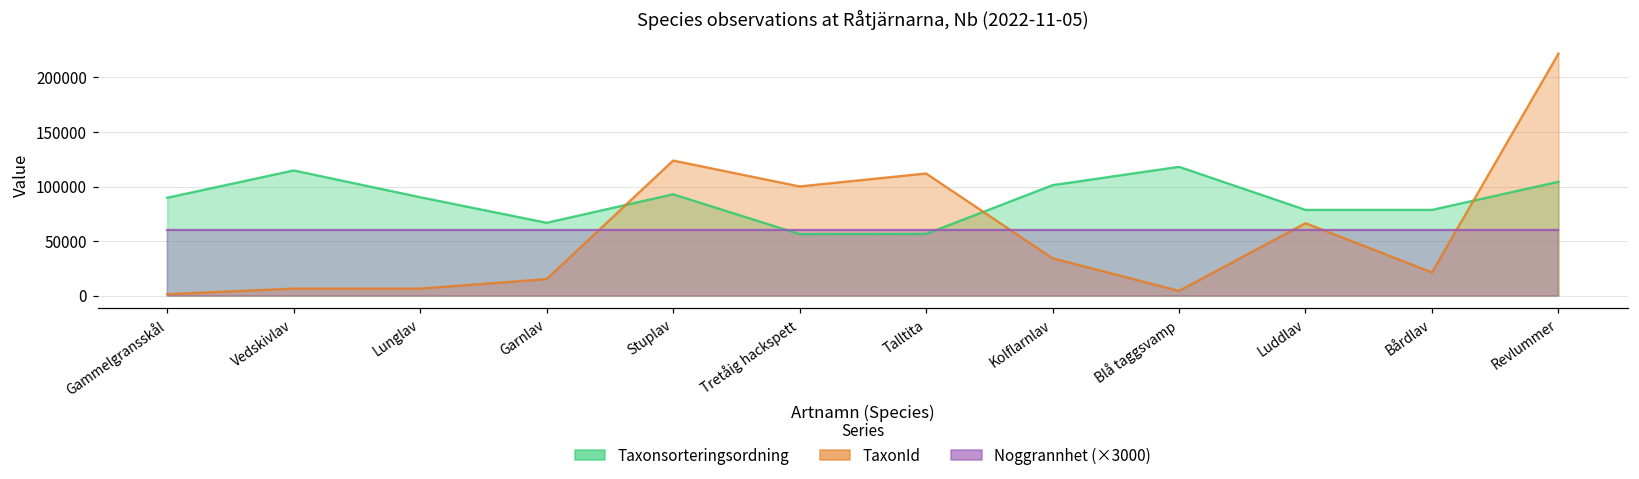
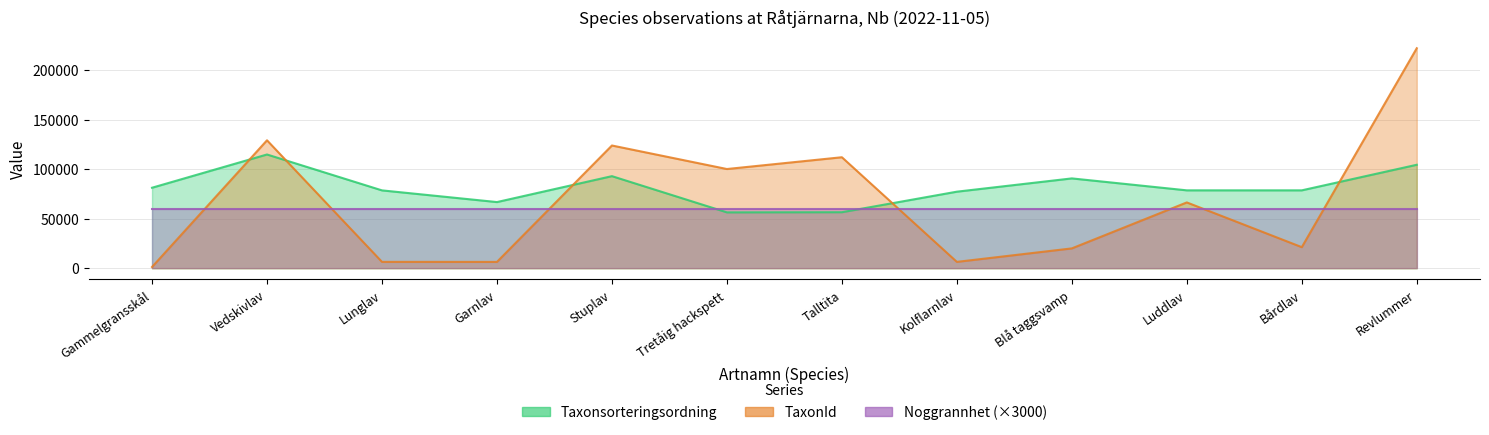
  {
    "Taxonsorteringsordning": {
-     "Gammelgransskål": 90000,
+     "Gammelgransskål": 80000,
      "Vedskivlav": 110000,
-     "Lunglav": 90000,
+     "Lunglav": 80000,
      "Garnlav": 70000,
      "Stuplav": 90000,
      "Tretåig hackspett": 60000,
      "Talltita": 60000,
-     "Kolflarnlav": 100000,
-     "Blå taggsvamp": 120000,
+     "Kolflarnlav": 80000,
+     "Blå taggsvamp": 90000,
      "Luddlav": 80000,
      "Bårdlav": 80000,
      "Revlummer": 100000
    },
    "TaxonId": {
      "Gammelgransskål": 0,
-     "Vedskivlav": 10000,
+     "Vedskivlav": 130000,
      "Lunglav": 10000,
-     "Garnlav": 20000,
+     "Garnlav": 10000,
      "Stuplav": 120000,
      "Tretåig hackspett": 100000,
      "Talltita": 110000,
-     "Kolflarnlav": 30000,
-     "Blå taggsvamp": 0,
+     "Kolflarnlav": 10000,
+     "Blå taggsvamp": 20000,
      "Luddlav": 70000,
      "Bårdlav": 20000,
      "Revlummer": 220000
    },
    "Noggrannhet (×3000)": {
      "Gammelgransskål": 60000,
      "Vedskivlav": 60000,
      "Lunglav": 60000,
      "Garnlav": 60000,
      "Stuplav": 60000,
      "Tretåig hackspett": 60000,
      "Talltita": 60000,
      "Kolflarnlav": 60000,
      "Blå taggsvamp": 60000,
      "Luddlav": 60000,
      "Bårdlav": 60000,
      "Revlummer": 60000
    }
  }
